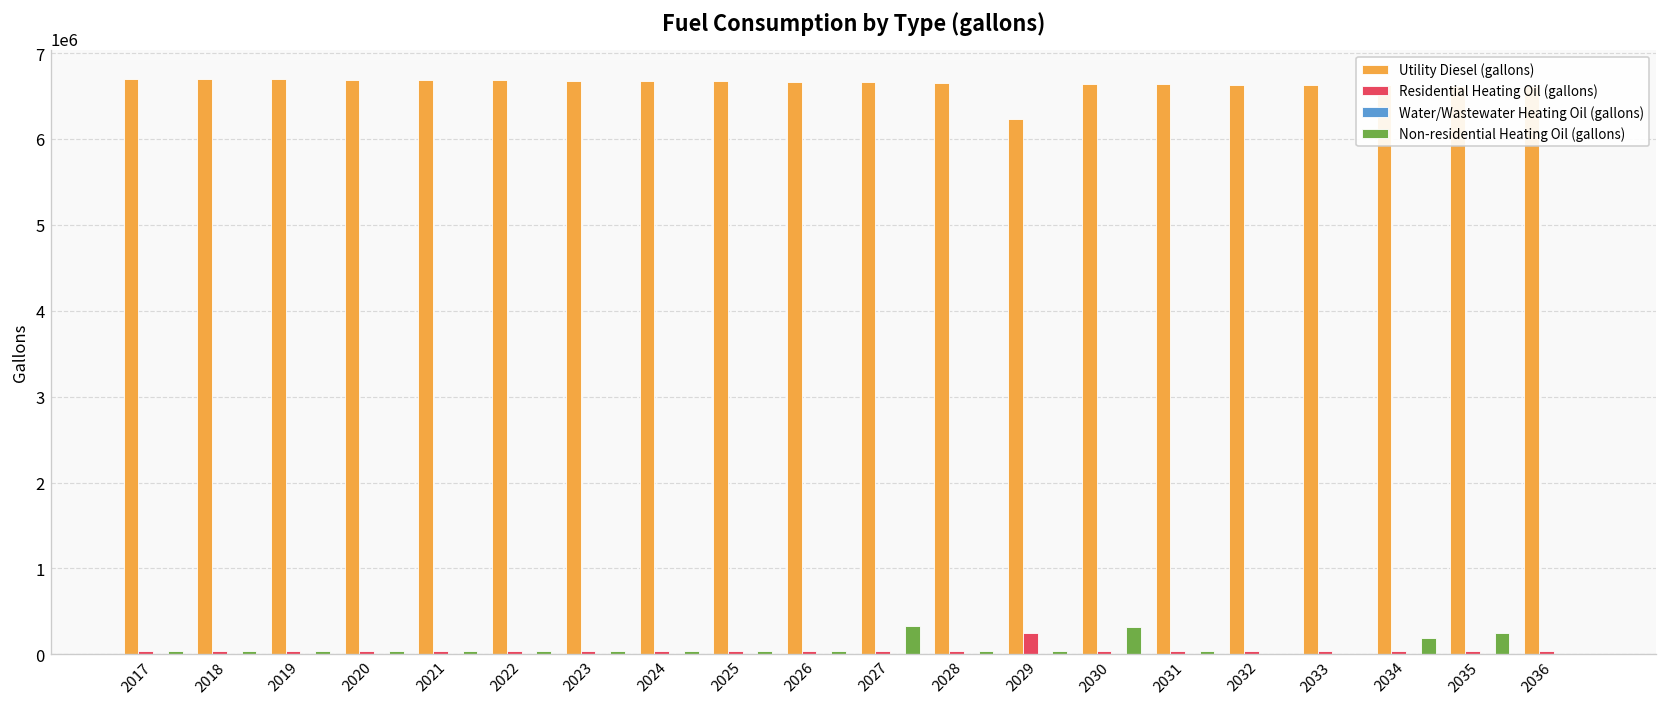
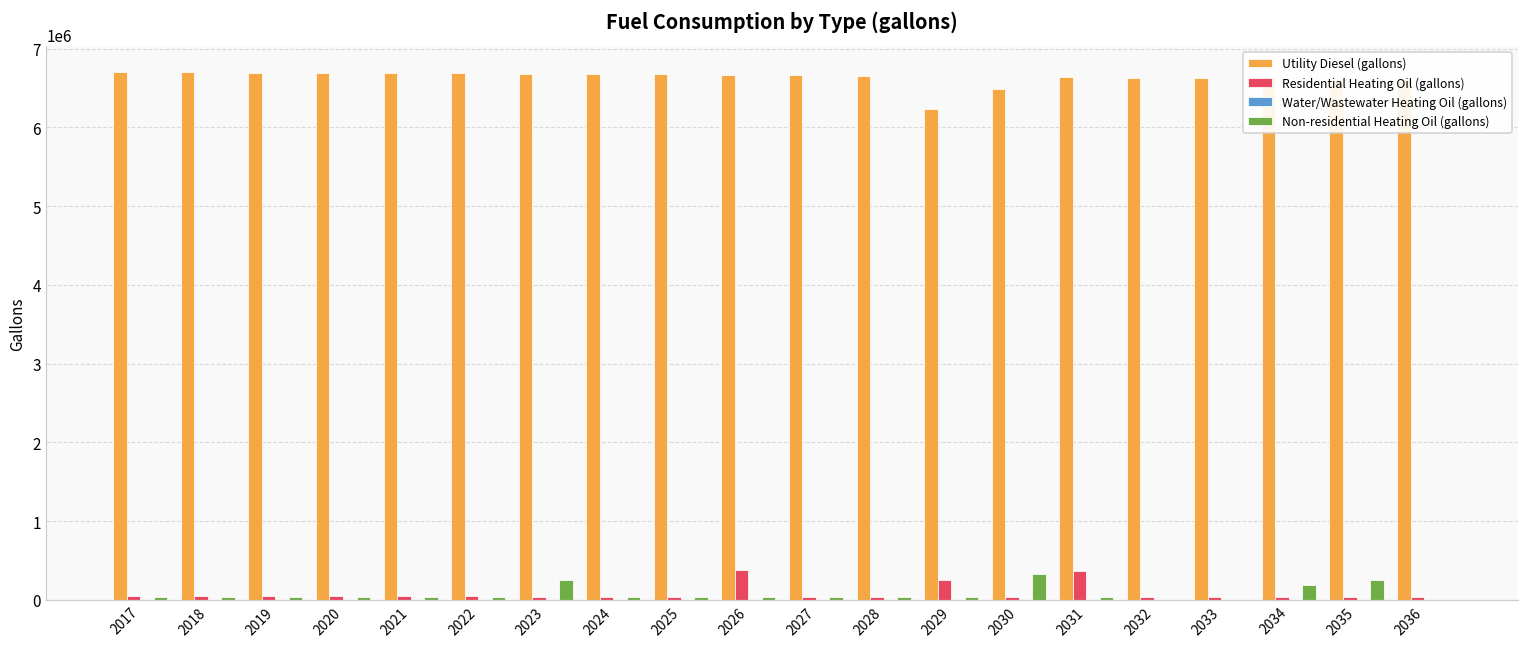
  {
    "Utility Diesel (gallons)": {
      "2017": 6700000,
      "2018": 6700000,
      "2019": 6700000,
      "2020": 6700000,
      "2021": 6700000,
      "2022": 6700000,
      "2023": 6700000,
      "2024": 6700000,
      "2025": 6700000,
      "2026": 6700000,
      "2027": 6700000,
      "2028": 6700000,
      "2029": 6200000,
-     "2030": 6600000,
+     "2030": 6500000,
      "2031": 6600000,
      "2032": 6600000,
      "2033": 6600000
    },
    "Residential Heating Oil (gallons)": {
      "2017": 0,
      "2018": 0,
      "2019": 0,
      "2020": 0,
      "2021": 0,
      "2022": 0,
      "2023": 0,
      "2024": 0,
      "2025": 0,
-     "2026": 0,
+     "2026": 400000,
      "2027": 0,
      "2028": 0,
      "2029": 200000,
      "2030": 0,
-     "2031": 0,
+     "2031": 400000,
      "2032": 0,
      "2033": 0,
      "2034": 0
    },
    "Water/Wastewater Heating Oil (gallons)": {
      "2017": 0,
      "2018": 0,
      "2019": 0,
      "2020": 0,
      "2021": 0,
      "2022": 0,
      "2023": 0,
      "2024": 0,
      "2025": 0,
      "2026": 0,
      "2027": 0,
      "2028": 0,
      "2029": 0,
      "2030": 0,
      "2031": 0,
      "2032": 0,
      "2033": 0,
      "2034": 0,
      "2035": 0,
      "2036": 0
    },
    "Non-residential Heating Oil (gallons)": {
-     "2023": 0,
-     "2027": 300000,
+     "2023": 300000,
+     "2027": 0,
      "2030": 300000,
      "2032": 0,
      "2033": 0,
      "2034": 200000,
      "2035": 300000,
      "2036": 0
    }
  }
